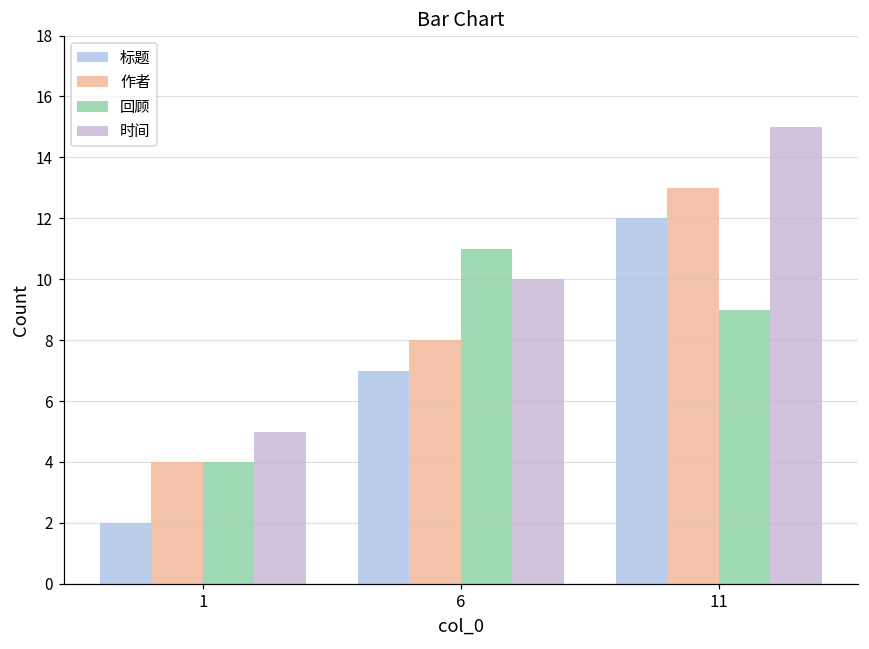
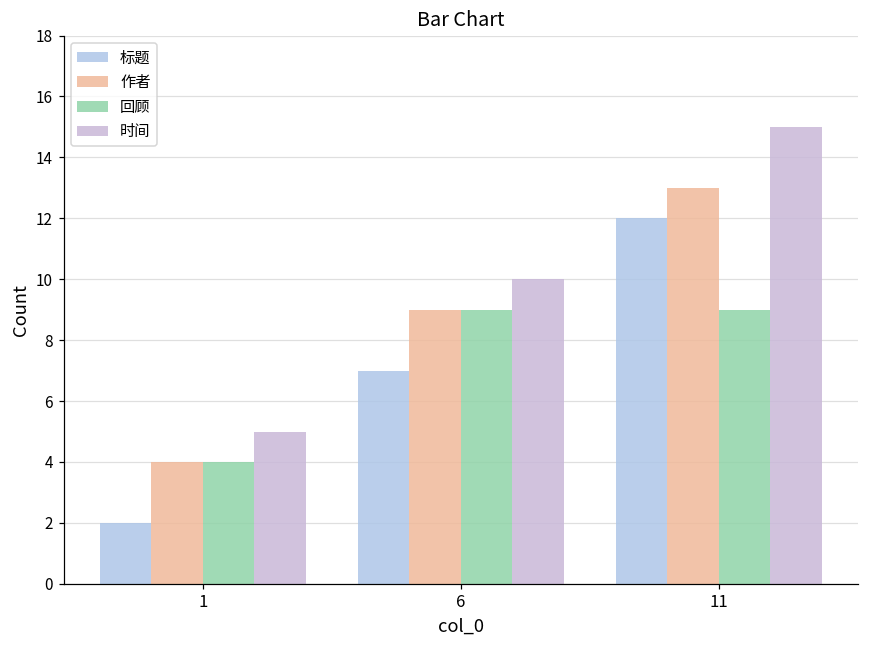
  {
    "作者": {
      "1": 4,
-     "6": 8,
+     "6": 9,
      "11": 13
    },
    "回顾": {
      "1": 4,
-     "6": 11,
+     "6": 9,
      "11": 9
    }
  }
